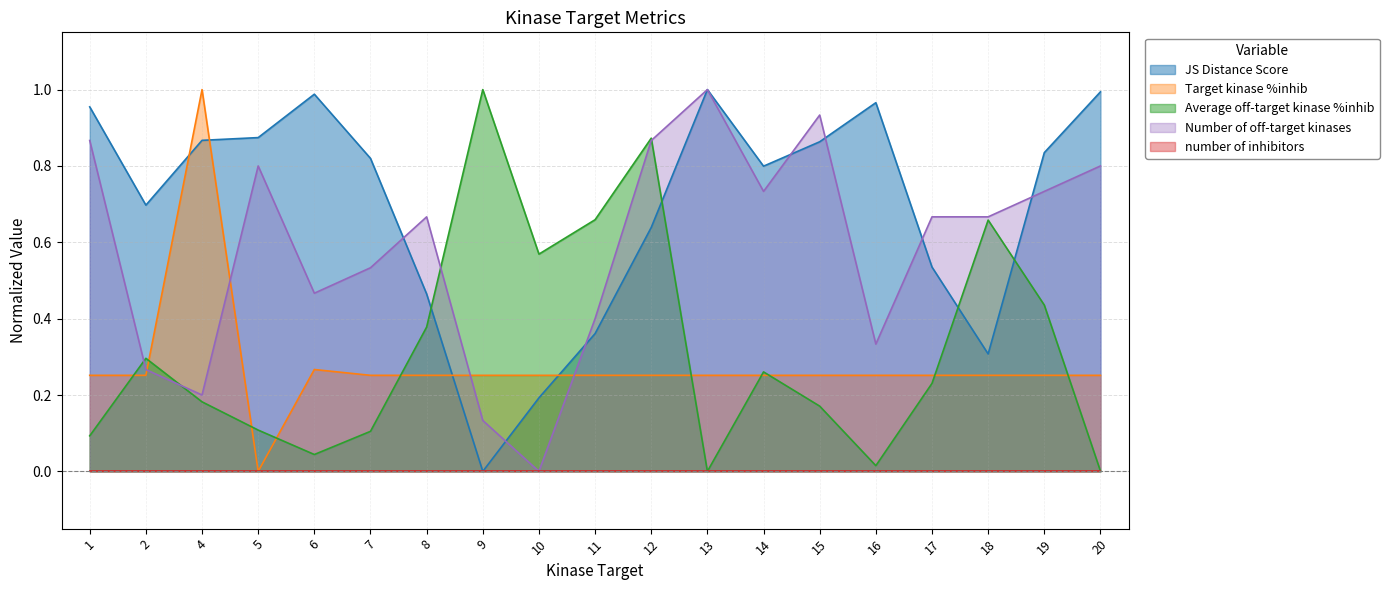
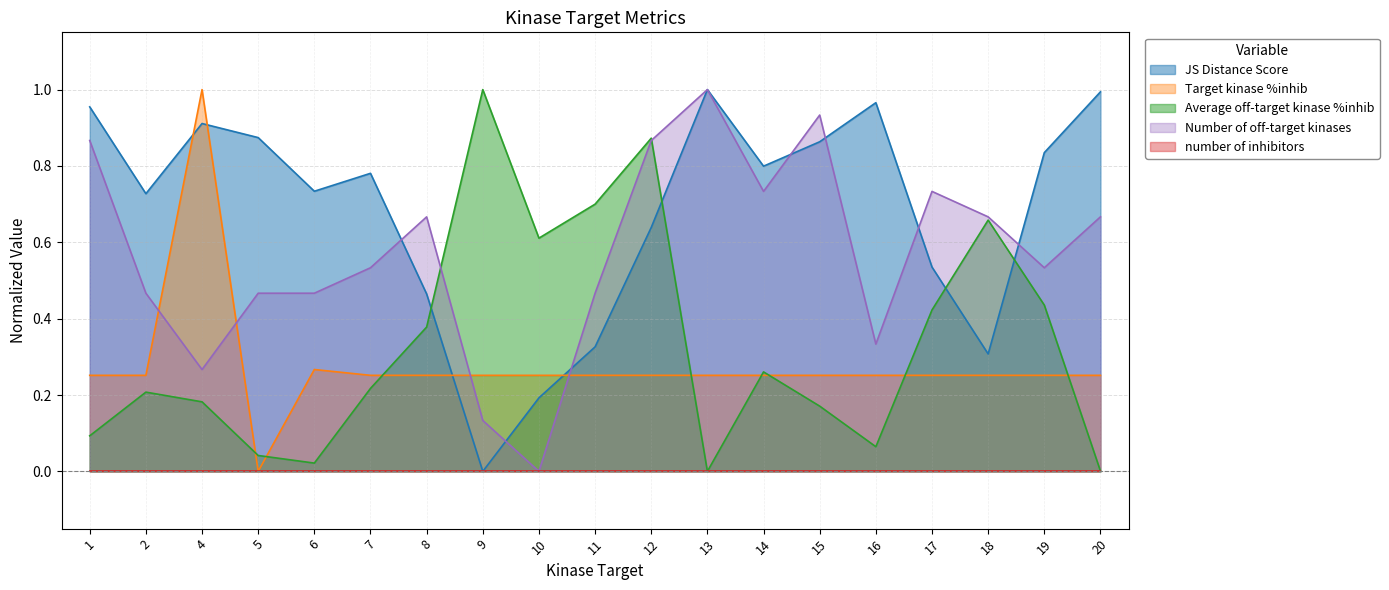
  {
    "JS Distance Score": {
      "1": 0.95,
-     "2": 0.70,
-     "4": 0.87,
+     "2": 0.73,
+     "4": 0.91,
      "5": 0.87,
-     "6": 0.99,
-     "7": 0.82,
+     "6": 0.73,
+     "7": 0.78,
      "8": 0.46,
      "10": 0.19,
-     "11": 0.36,
+     "11": 0.33,
      "12": 0.64,
      "14": 0.80,
      "15": 0.86,
      "16": 0.97,
      "17": 0.54,
      "18": 0.31,
      "19": 0.83,
      "20": 0.99
    },
    "Average off-target kinase %inhib": {
      "1": 0.09,
-     "2": 0.30,
+     "2": 0.21,
      "4": 0.18,
-     "5": 0.11,
-     "6": 0.04,
-     "7": 0.10,
+     "5": 0.04,
+     "6": 0.02,
+     "7": 0.22,
      "8": 0.38,
      "9": 1.00,
-     "10": 0.57,
-     "11": 0.66,
+     "10": 0.61,
+     "11": 0.70,
      "14": 0.26,
      "15": 0.17,
-     "16": 0.01,
-     "17": 0.23,
+     "16": 0.06,
+     "17": 0.42,
      "18": 0.66,
      "19": 0.44
    },
    "Number of off-target kinases": {
      "1": 0.87,
-     "2": 0.27,
-     "4": 0.20,
-     "5": 0.80,
+     "2": 0.47,
+     "4": 0.27,
+     "5": 0.47,
      "6": 0.47,
      "7": 0.53,
      "8": 0.67,
      "9": 0.13,
-     "11": 0.40,
+     "11": 0.47,
      "14": 0.73,
      "15": 0.93,
      "16": 0.33,
-     "17": 0.67,
+     "17": 0.73,
      "18": 0.67,
-     "19": 0.73,
-     "20": 0.80
+     "19": 0.53,
+     "20": 0.67
    }
  }
